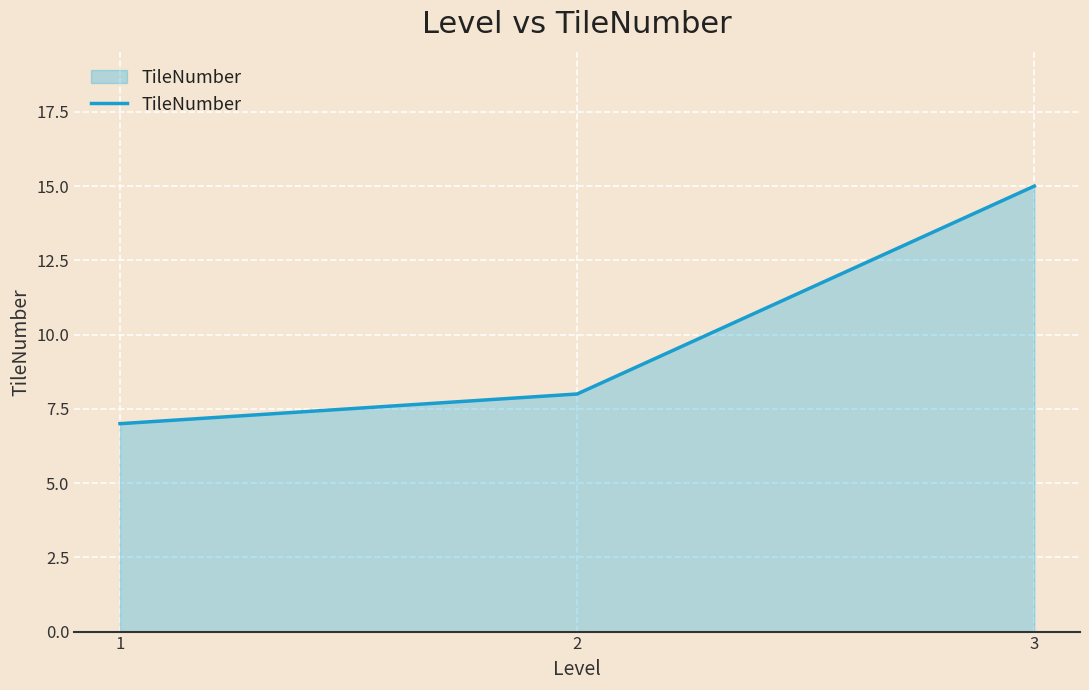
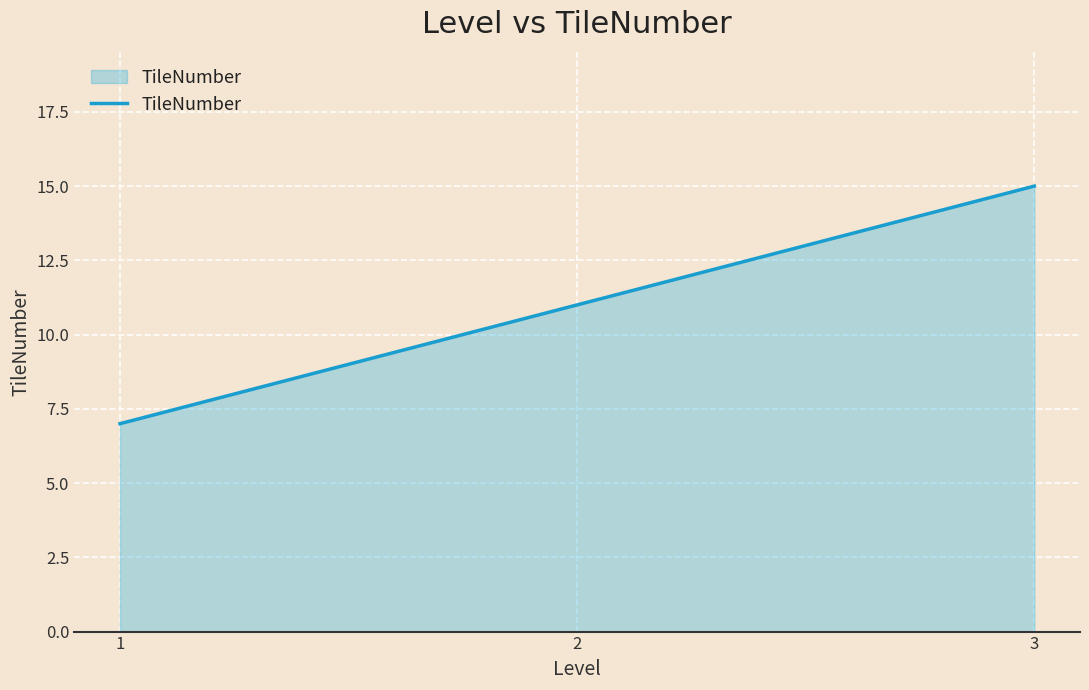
  {
    "1": 7,
-   "2": 8,
+   "2": 11,
    "3": 15
  }
